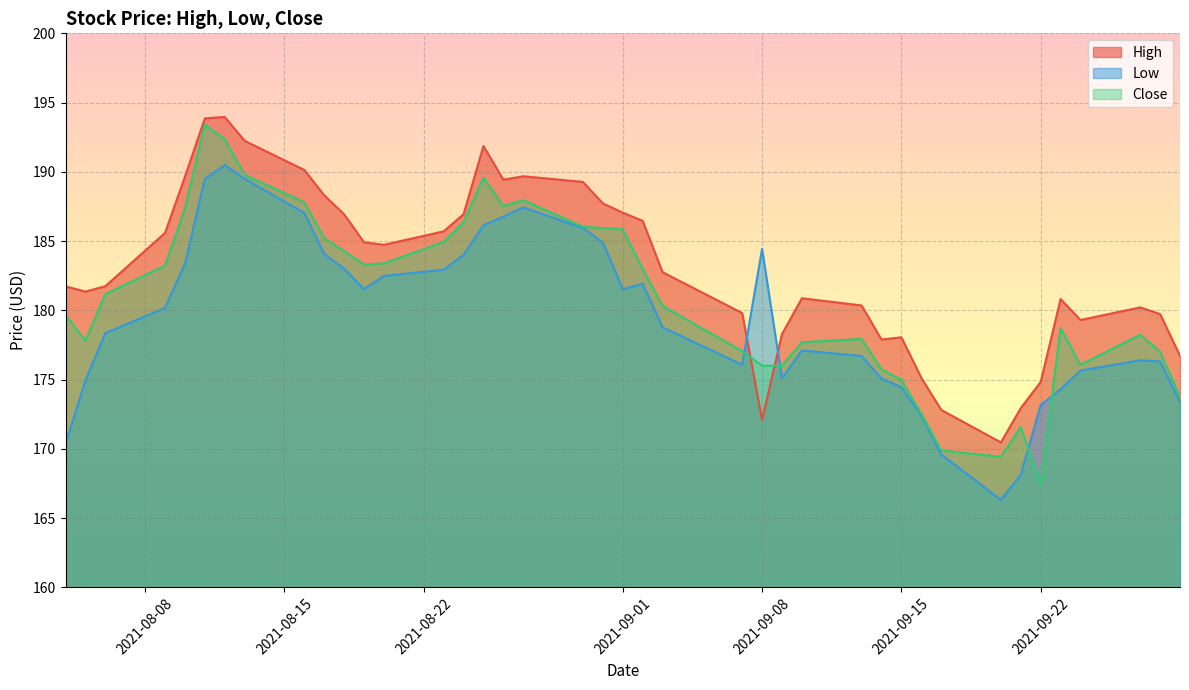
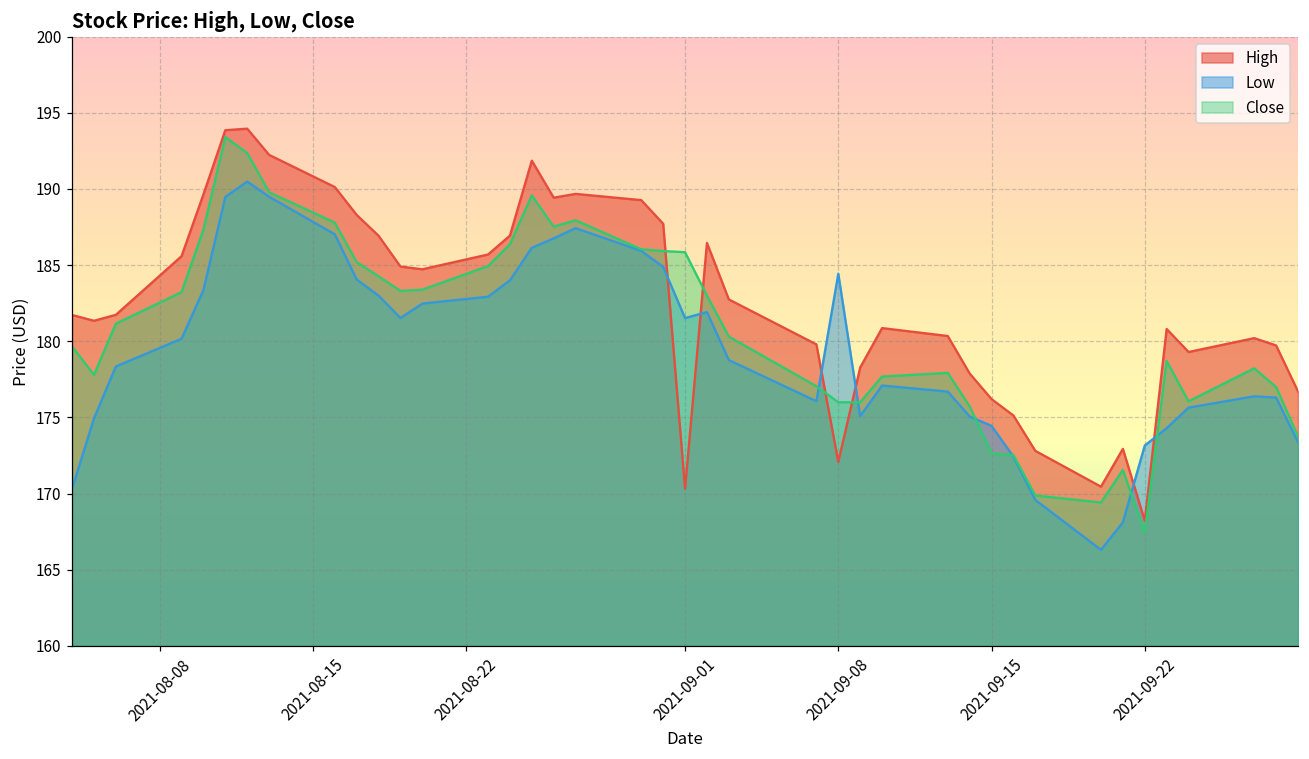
  {
    "High": {
-     "2021-09-01": 187.1,
+     "2021-09-01": 170.3,
      "2021-09-08": 172.1,
-     "2021-09-15": 178.0,
-     "2021-09-22": 174.8
+     "2021-09-15": 176.2,
+     "2021-09-22": 168.2
    },
    "Low": {
      "2021-09-01": 181.5,
      "2021-09-08": 184.4,
      "2021-09-15": 174.4,
      "2021-09-22": 173.2
    },
    "Close": {
      "2021-09-01": 185.9,
      "2021-09-08": 176.0,
-     "2021-09-15": 175.0,
+     "2021-09-15": 172.6,
      "2021-09-22": 167.4
    }
  }
